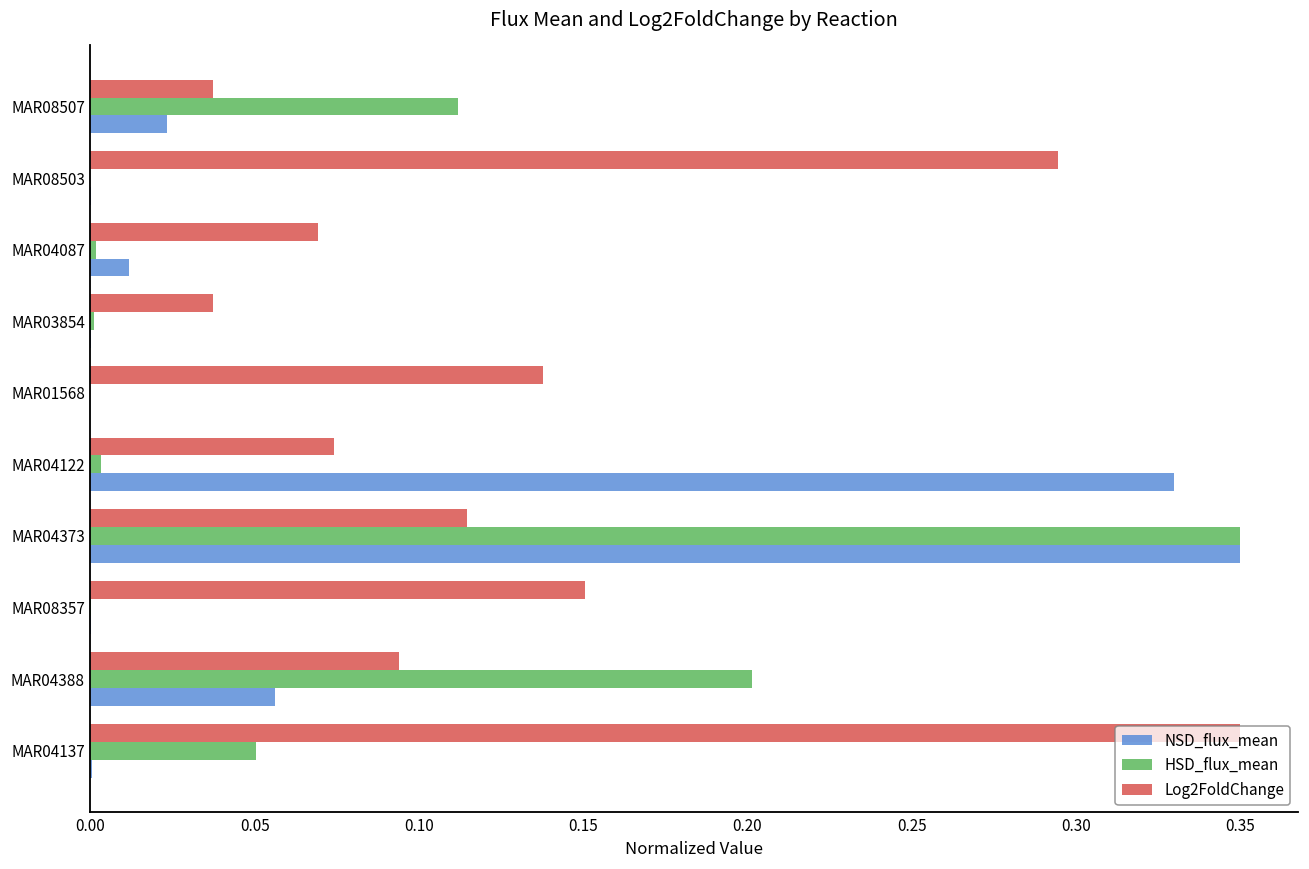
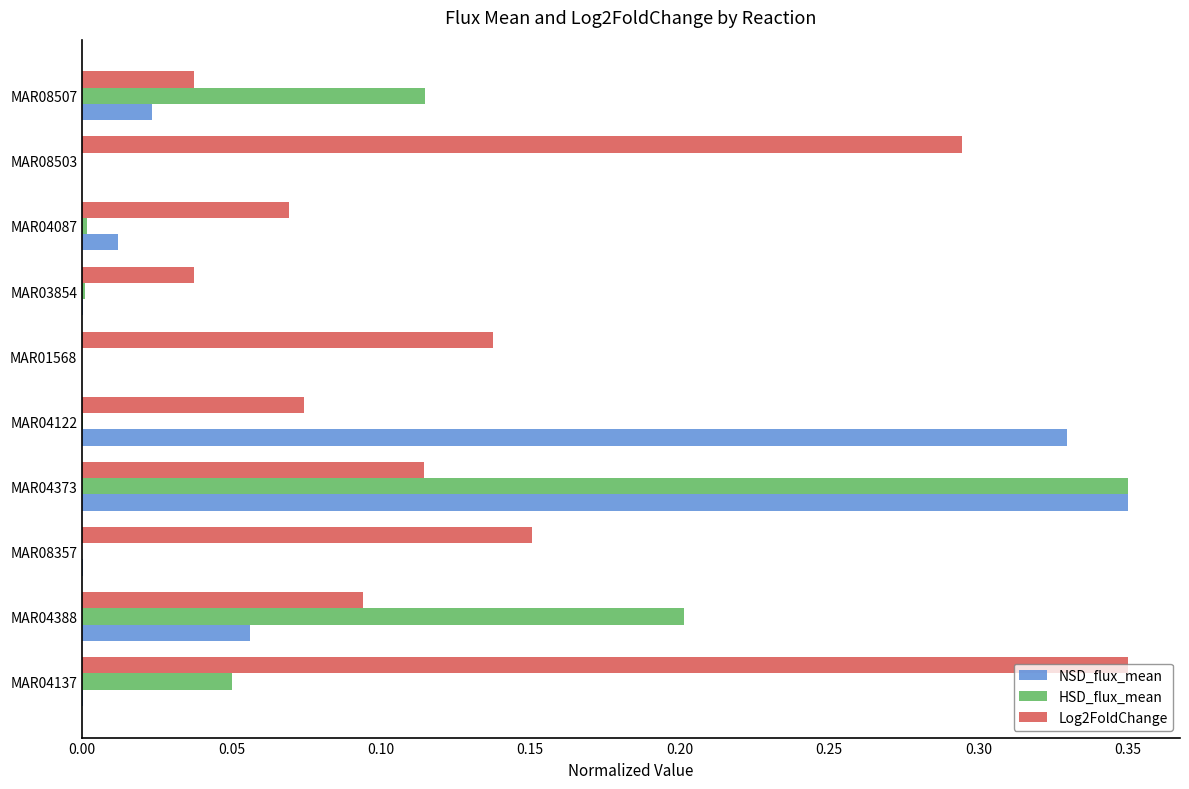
  {
    "NSD_flux_mean": {
      "MAR08507": 0.023,
      "MAR04087": 0.012,
      "MAR04122": 0.330,
      "MAR04373": 0.350,
      "MAR04388": 0.056
    },
    "HSD_flux_mean": {
-     "MAR08507": 0.112,
+     "MAR08507": 0.115,
      "MAR04087": 0.002,
      "MAR03854": 0.001,
-     "MAR04122": 0.003,
+     "MAR04122": 0.000,
      "MAR04373": 0.350,
      "MAR04388": 0.201,
      "MAR04137": 0.050
    },
    "Log2FoldChange": {
      "MAR08507": 0.037,
      "MAR08503": 0.294,
      "MAR04087": 0.069,
      "MAR03854": 0.037,
      "MAR01568": 0.138,
      "MAR04122": 0.074,
      "MAR04373": 0.114,
      "MAR08357": 0.151,
      "MAR04388": 0.094
    }
  }
